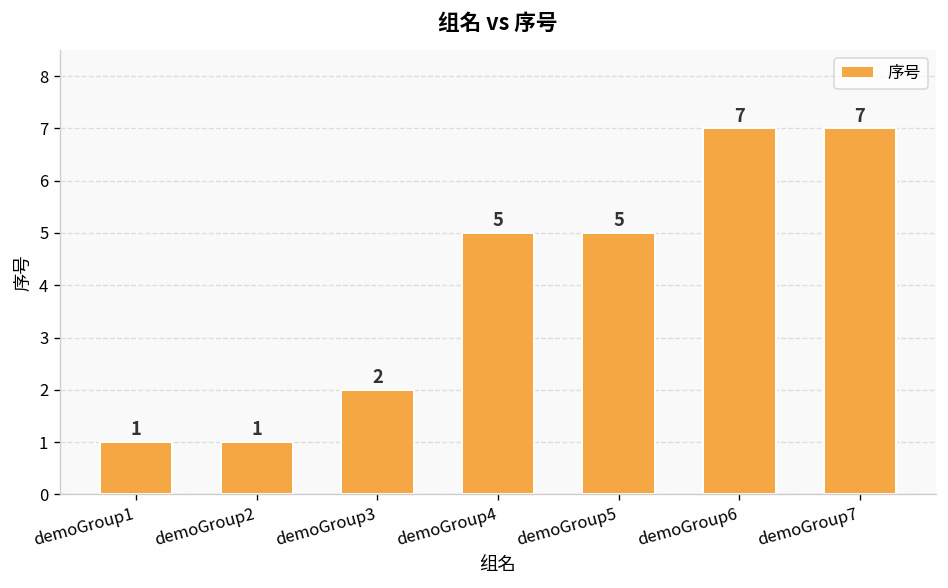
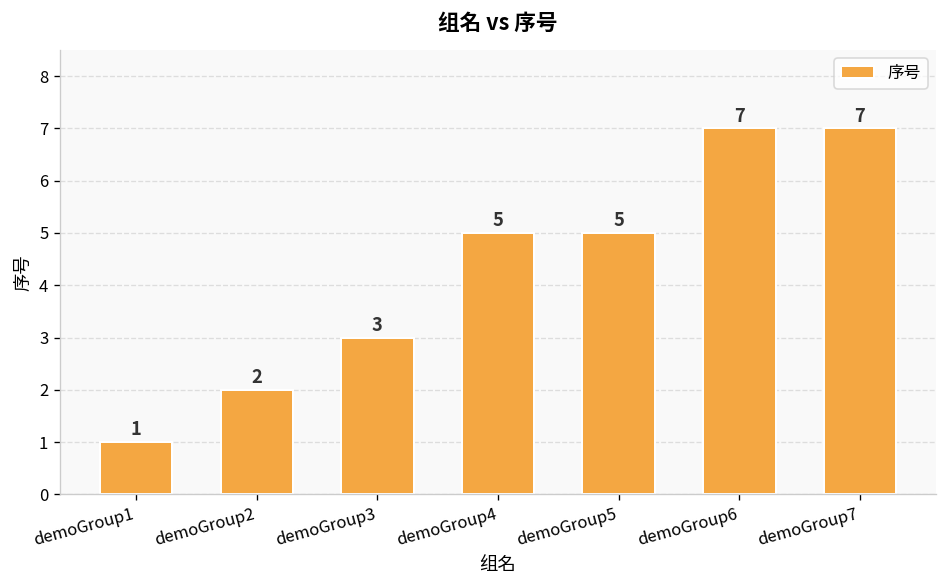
  {
    "demoGroup1": 1,
-   "demoGroup2": 1,
-   "demoGroup3": 2,
+   "demoGroup2": 2,
+   "demoGroup3": 3,
    "demoGroup4": 5,
    "demoGroup5": 5,
    "demoGroup6": 7,
    "demoGroup7": 7
  }
